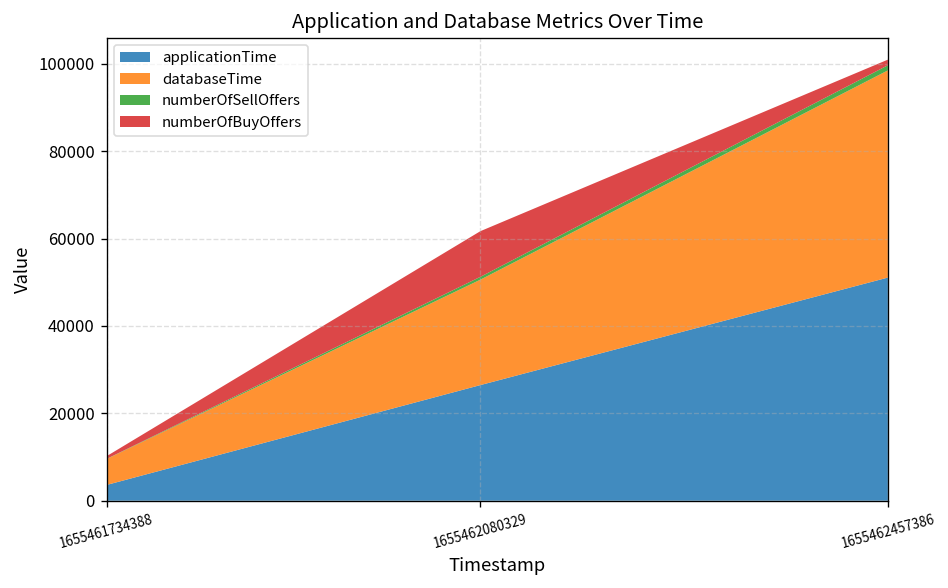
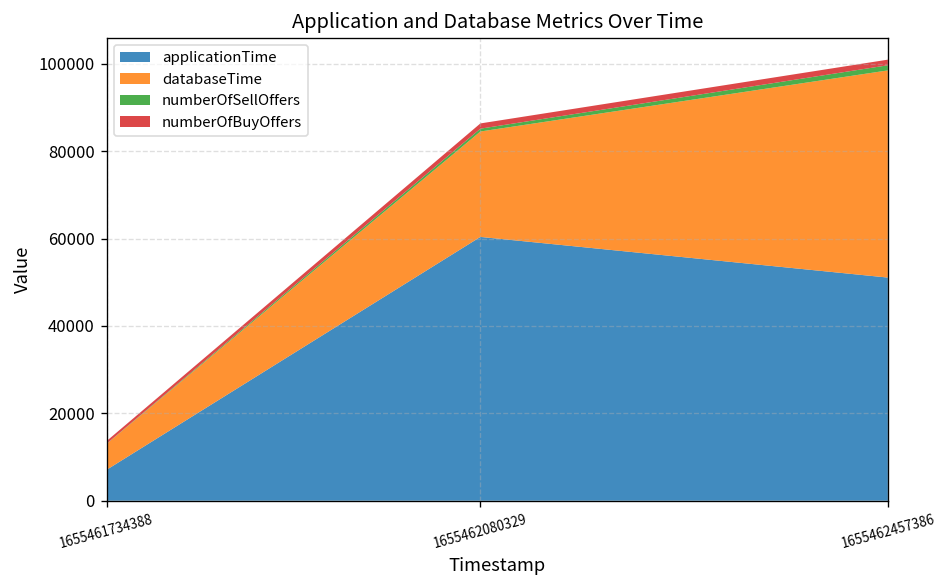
  {
    "applicationTime": {
-     "1655461734388": 4000,
-     "1655462080329": 26000,
+     "1655461734388": 7000,
+     "1655462080329": 60000,
      "1655462457386": 51000
    },
    "databaseTime": {
      "1655462457386": 47000
    },
    "numberOfSellOffers": {
      "1655462457386": 1000
    },
    "numberOfBuyOffers": {
-     "1655462080329": 10000,
+     "1655462080329": 1000,
      "1655462457386": 1000
    }
  }
